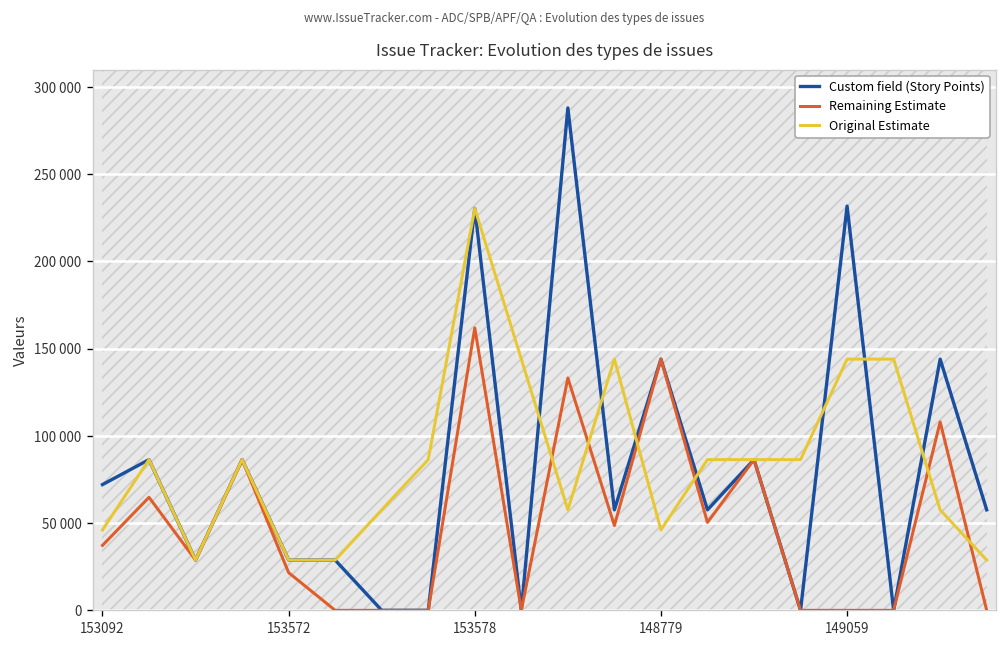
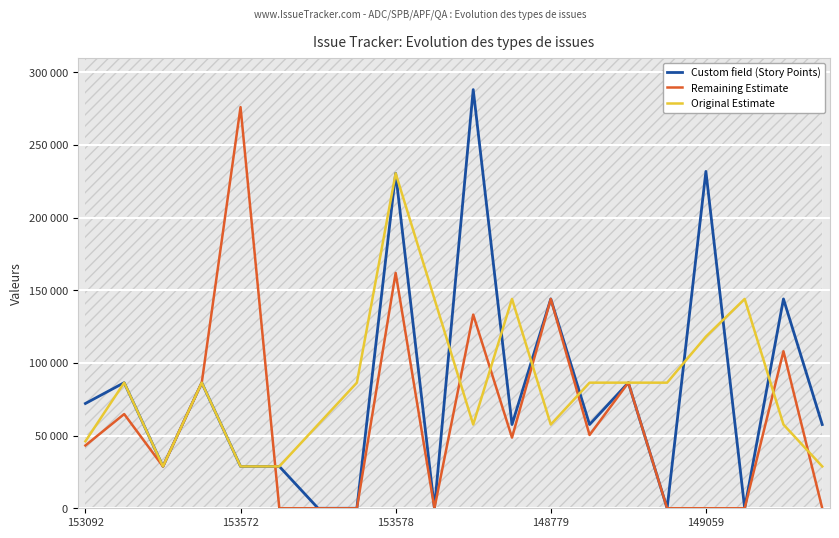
  {
    "Custom field (Story Points)": {
      "153092": 72000,
      "149059": 232000
    },
    "Remaining Estimate": {
-     "153092": 37000,
-     "153572": 22000,
+     "153092": 43000,
+     "153572": 276000,
      "153578": 162000,
      "149059": 0
    },
    "Original Estimate": {
      "153092": 46000,
-     "148779": 46000,
-     "149059": 144000
+     "148779": 58000,
+     "149059": 118000
    }
  }
